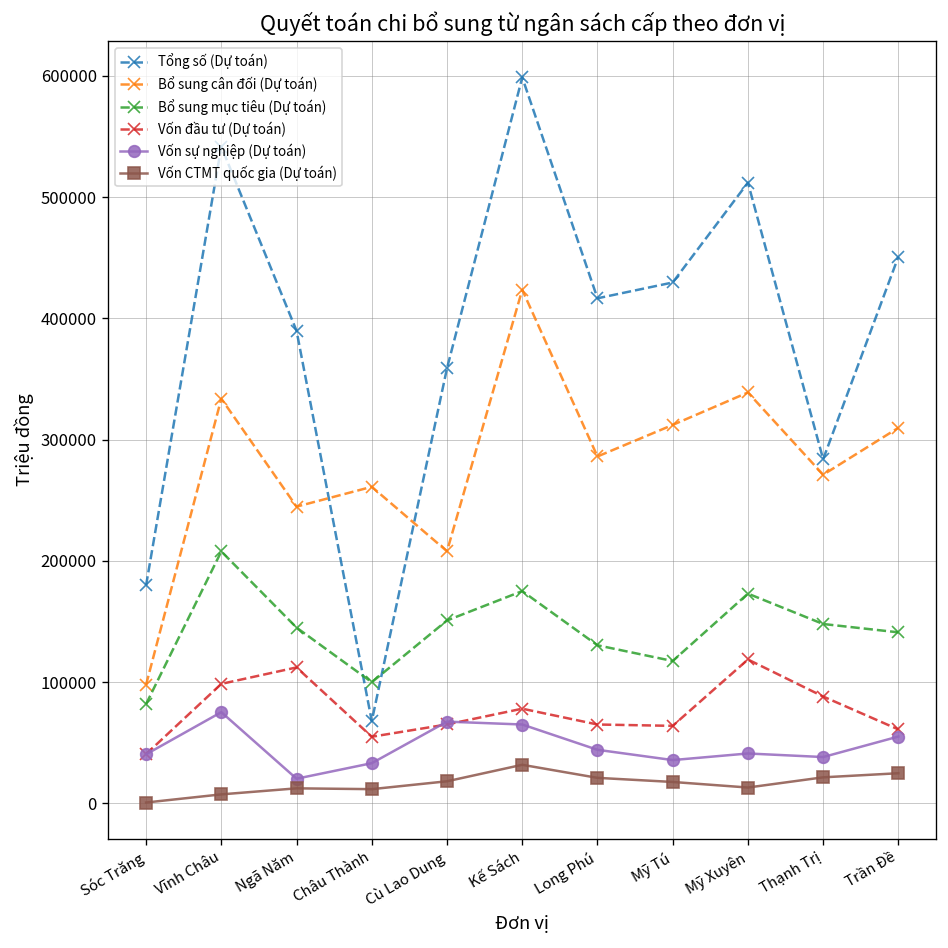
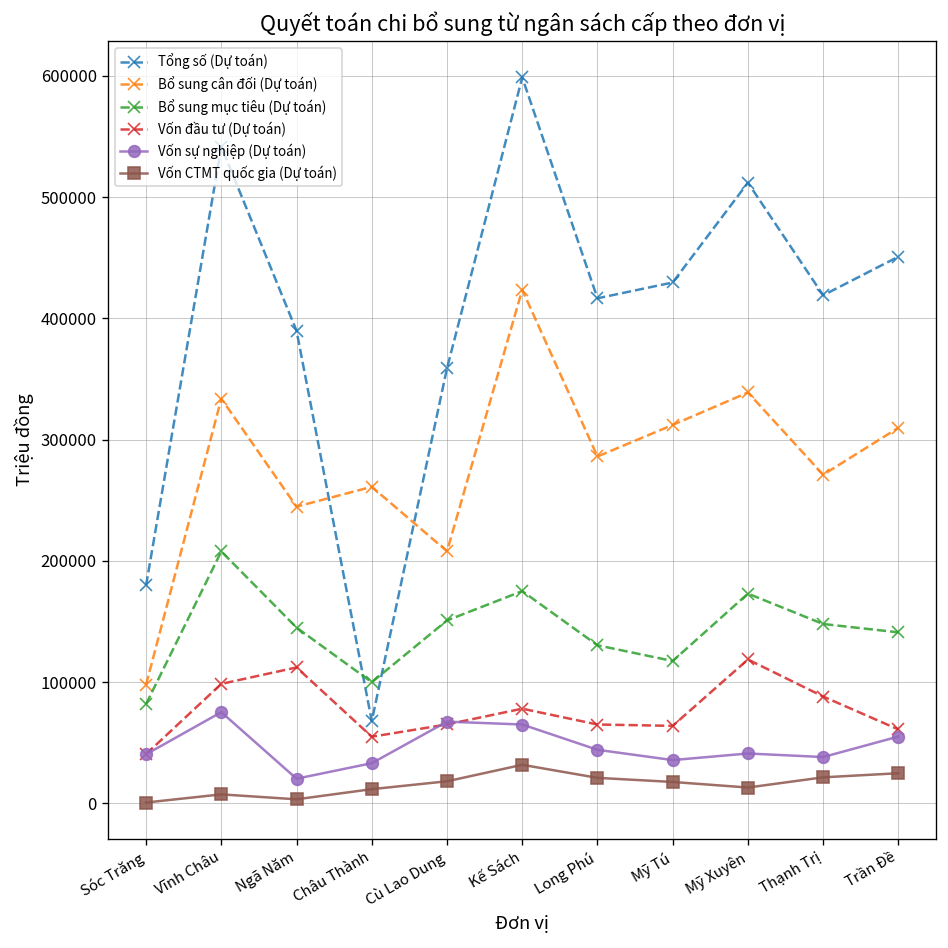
  {
    "Tổng số (Dự toán)": {
      "Sóc Trăng": 180000,
      "Ngã Năm": 390000,
      "Châu Thành": 68000,
      "Cù Lao Dung": 359000,
      "Kế Sách": 599000,
      "Long Phú": 416000,
      "Mỹ Tú": 430000,
      "Mỹ Xuyên": 512000,
-     "Thạnh Trị": 284000,
+     "Thạnh Trị": 419000,
      "Trần Đề": 451000
    },
    "Bổ sung cân đối (Dự toán)": {
      "Sóc Trăng": 98000,
      "Vĩnh Châu": 334000,
      "Ngã Năm": 245000,
      "Châu Thành": 261000,
      "Cù Lao Dung": 208000,
      "Kế Sách": 424000,
      "Long Phú": 286000,
      "Mỹ Tú": 312000,
      "Mỹ Xuyên": 339000,
      "Thạnh Trị": 271000,
      "Trần Đề": 310000
    },
    "Bổ sung mục tiêu (Dự toán)": {
      "Sóc Trăng": 82000,
      "Vĩnh Châu": 208000,
      "Ngã Năm": 145000,
      "Châu Thành": 100000,
      "Cù Lao Dung": 151000,
      "Kế Sách": 175000,
      "Long Phú": 130000,
      "Mỹ Tú": 117000,
      "Mỹ Xuyên": 173000,
      "Thạnh Trị": 148000,
      "Trần Đề": 141000
    },
    "Vốn đầu tư (Dự toán)": {
      "Vĩnh Châu": 99000,
      "Ngã Năm": 112000,
      "Châu Thành": 55000,
      "Kế Sách": 78000,
      "Long Phú": 65000,
      "Mỹ Tú": 64000,
      "Mỹ Xuyên": 119000,
      "Thạnh Trị": 88000,
      "Trần Đề": 61000
    },
    "Vốn sự nghiệp (Dự toán)": {
      "Vĩnh Châu": 75000,
      "Ngã Năm": 20000,
      "Châu Thành": 33000,
      "Kế Sách": 65000,
      "Long Phú": 44000,
      "Mỹ Tú": 36000,
      "Mỹ Xuyên": 41000,
      "Thạnh Trị": 38000,
      "Trần Đề": 55000
    },
    "Vốn CTMT quốc gia (Dự toán)": {
      "Sóc Trăng": 1000,
      "Vĩnh Châu": 7000,
-     "Ngã Năm": 12000,
+     "Ngã Năm": 3000,
      "Châu Thành": 12000,
      "Cù Lao Dung": 18000,
      "Kế Sách": 32000,
      "Long Phú": 21000,
      "Mỹ Tú": 18000,
      "Mỹ Xuyên": 13000,
      "Thạnh Trị": 22000,
      "Trần Đề": 25000
    }
  }
